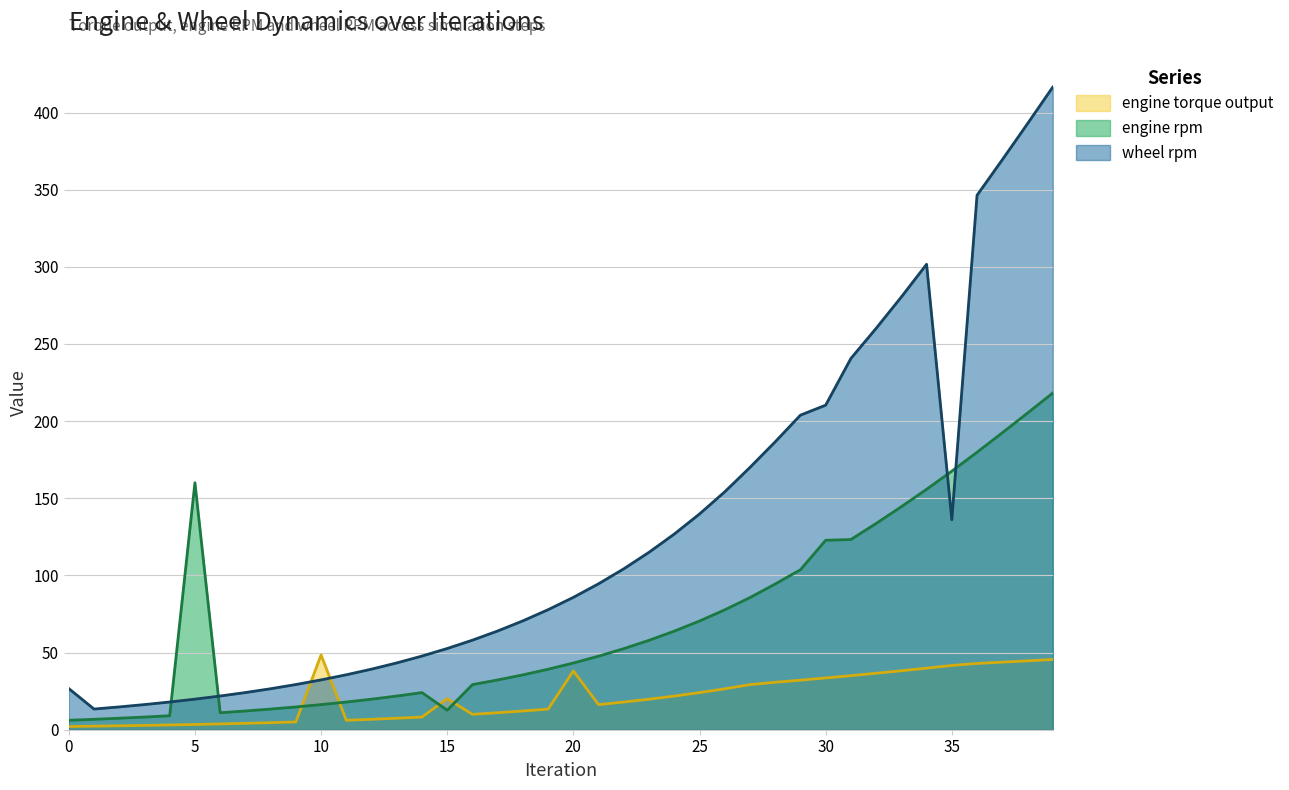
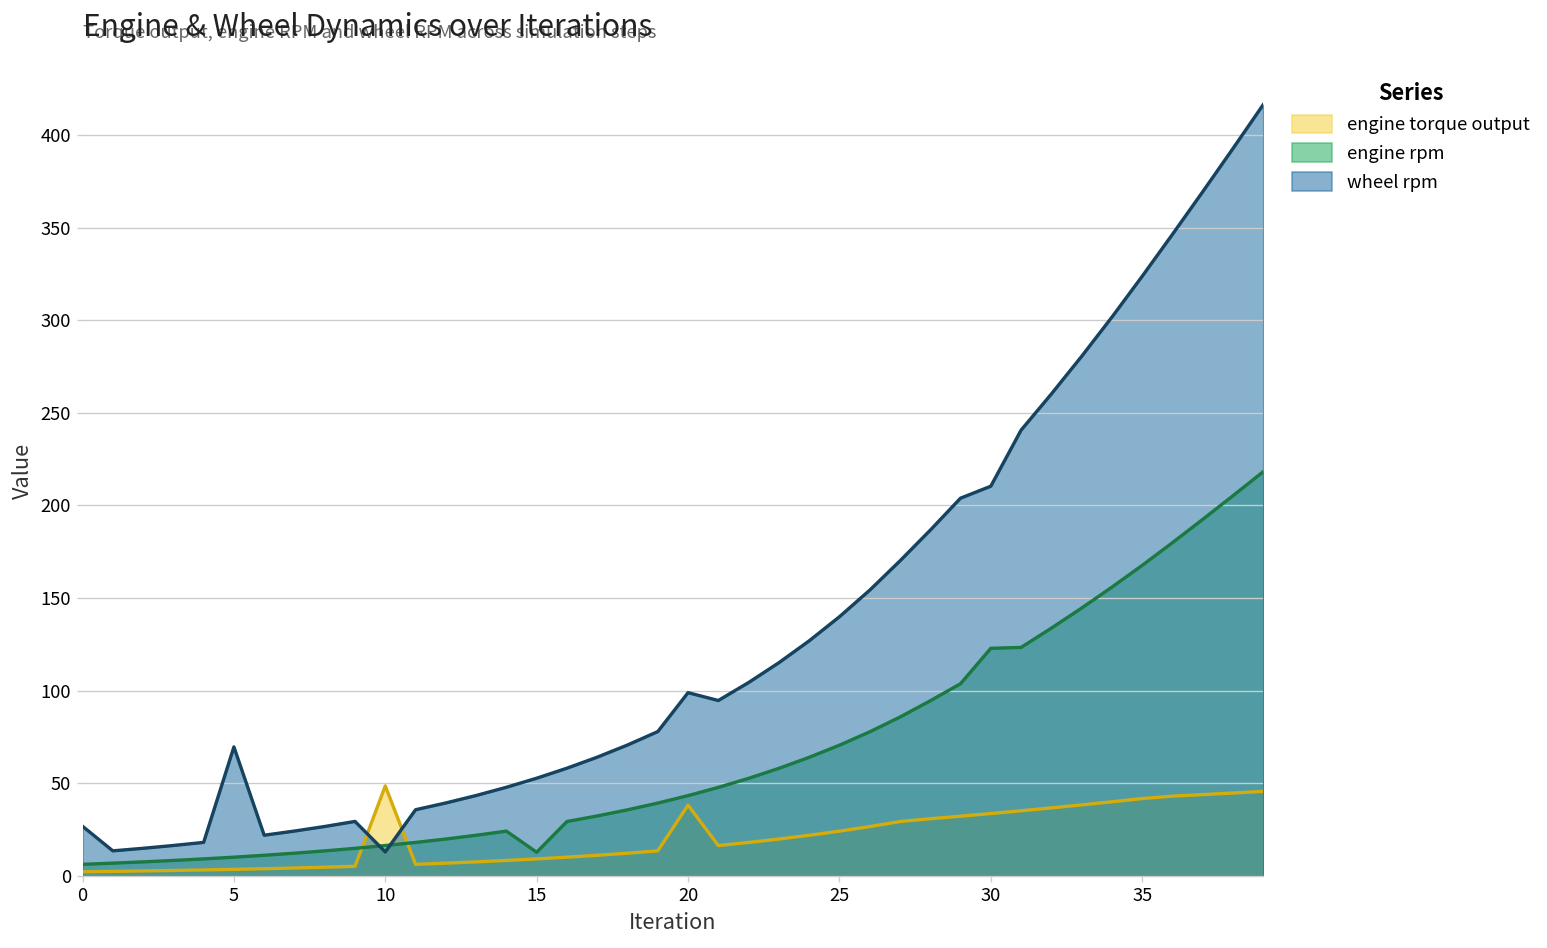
  {
    "engine torque output": {
      "0": 2,
      "5": 3,
      "10": 48,
-     "15": 20,
+     "15": 9,
      "20": 38,
      "25": 24,
      "30": 34,
      "35": 42
    },
    "engine rpm": {
      "0": 6,
-     "5": 160,
+     "5": 10,
      "10": 16,
      "15": 13,
      "20": 43,
      "25": 70,
      "30": 123,
      "35": 168
    },
    "wheel rpm": {
      "0": 27,
-     "5": 20,
-     "10": 32,
+     "5": 70,
+     "10": 13,
      "15": 53,
-     "20": 86,
+     "20": 99,
      "25": 140,
      "30": 210,
-     "35": 136
+     "35": 324
    }
  }
